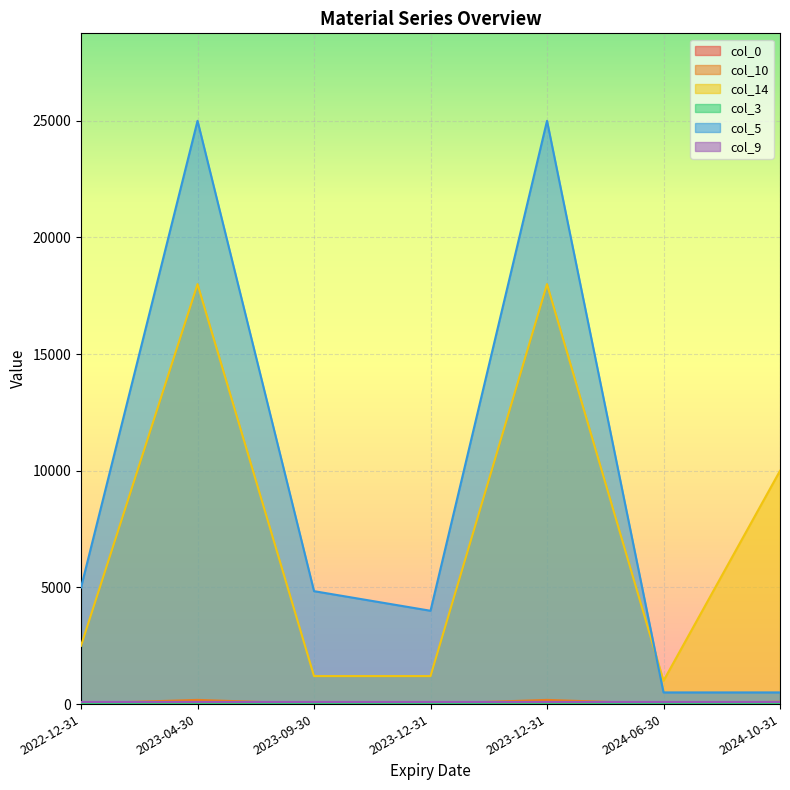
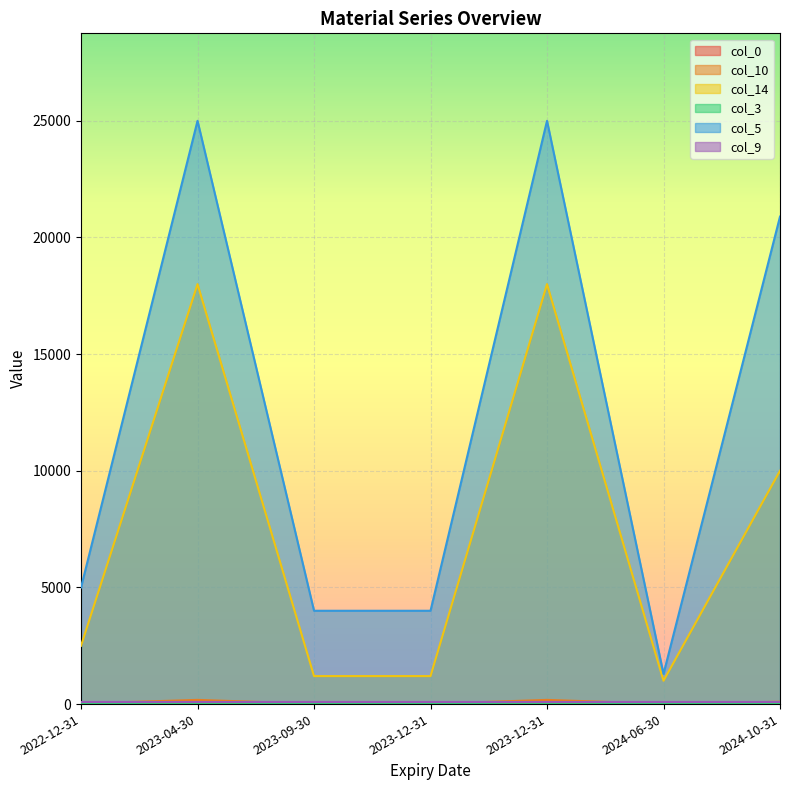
  {
    "col_14": {
      "2022-12-31": 2500,
      "2023-04-30": 18000,
      "2023-09-30": 1200,
      "2024-06-30": 1000,
      "2024-10-31": 10000
    },
    "col_5": {
      "2022-12-31": 5000,
      "2023-04-30": 25000,
-     "2023-09-30": 4800,
-     "2024-06-30": 500,
-     "2024-10-31": 500
+     "2023-09-30": 4000,
+     "2024-06-30": 1300,
+     "2024-10-31": 20900
    }
  }
